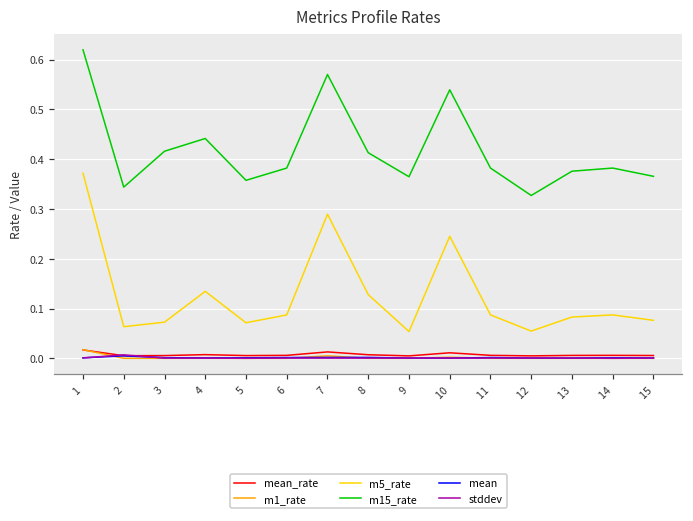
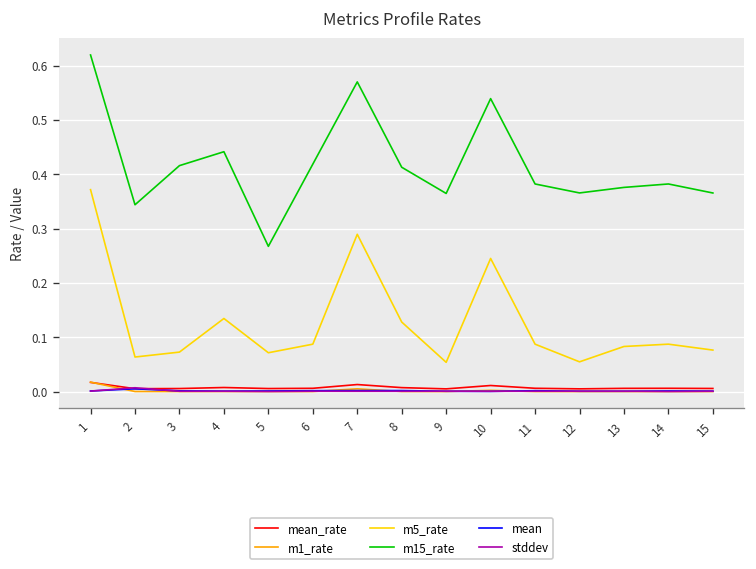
  {
    "mean_rate": {
      "4": 0.01,
      "7": 0.01,
      "10": 0.01
    },
    "m15_rate": {
      "1": 0.62,
      "2": 0.34,
      "3": 0.42,
      "4": 0.44,
-     "5": 0.36,
-     "6": 0.38,
+     "5": 0.27,
+     "6": 0.42,
      "7": 0.57,
      "8": 0.41,
      "9": 0.36,
      "10": 0.54,
      "11": 0.38,
-     "12": 0.33,
+     "12": 0.37,
      "13": 0.38,
      "14": 0.38,
      "15": 0.37
    }
  }
